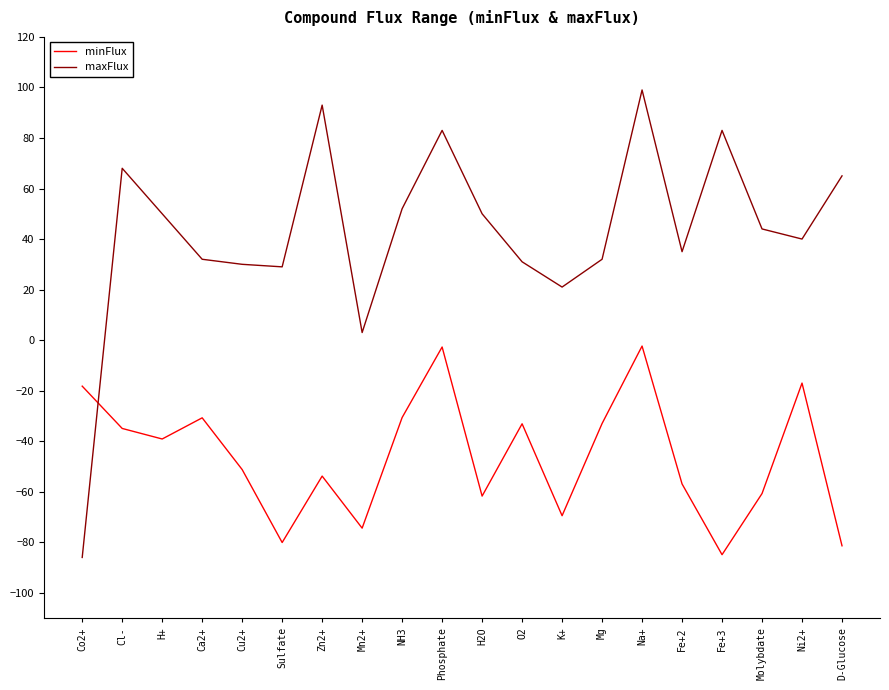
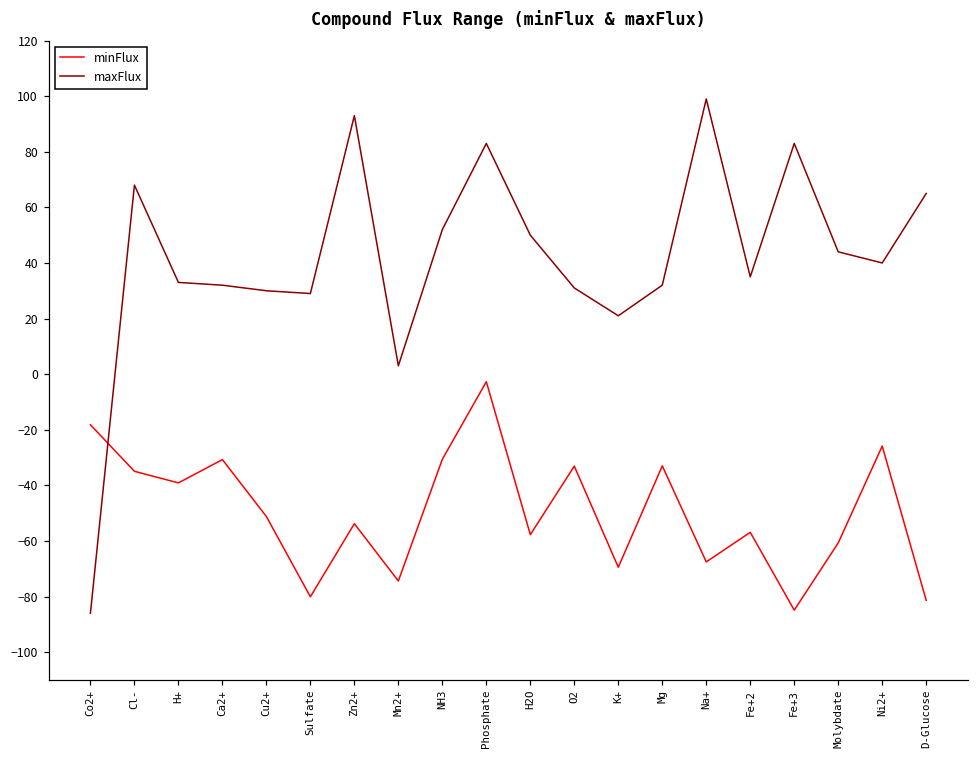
  {
    "minFlux": {
      "Co2+": -18,
      "Cl-": -35,
      "H+": -39,
      "Ca2+": -31,
      "Cu2+": -51,
      "Sulfate": -80,
      "Zn2+": -54,
      "Mn2+": -74,
      "NH3": -31,
      "Phosphate": -3,
-     "H2O": -62,
+     "H2O": -58,
      "O2": -33,
      "K+": -69,
      "Mg": -33,
-     "Na+": -2,
+     "Na+": -68,
      "Fe+2": -57,
      "Fe+3": -85,
      "Molybdate": -61,
-     "Ni2+": -17,
+     "Ni2+": -26,
      "D-Glucose": -81
    },
    "maxFlux": {
      "Co2+": -86,
      "Cl-": 68,
-     "H+": 50,
+     "H+": 33,
      "Ca2+": 32,
      "Cu2+": 30,
      "Sulfate": 29,
      "Zn2+": 93,
      "Mn2+": 3,
      "NH3": 52,
      "Phosphate": 83,
      "H2O": 50,
      "O2": 31,
      "K+": 21,
      "Mg": 32,
      "Na+": 99,
      "Fe+2": 35,
      "Fe+3": 83,
      "Molybdate": 44,
      "Ni2+": 40,
      "D-Glucose": 65
    }
  }
